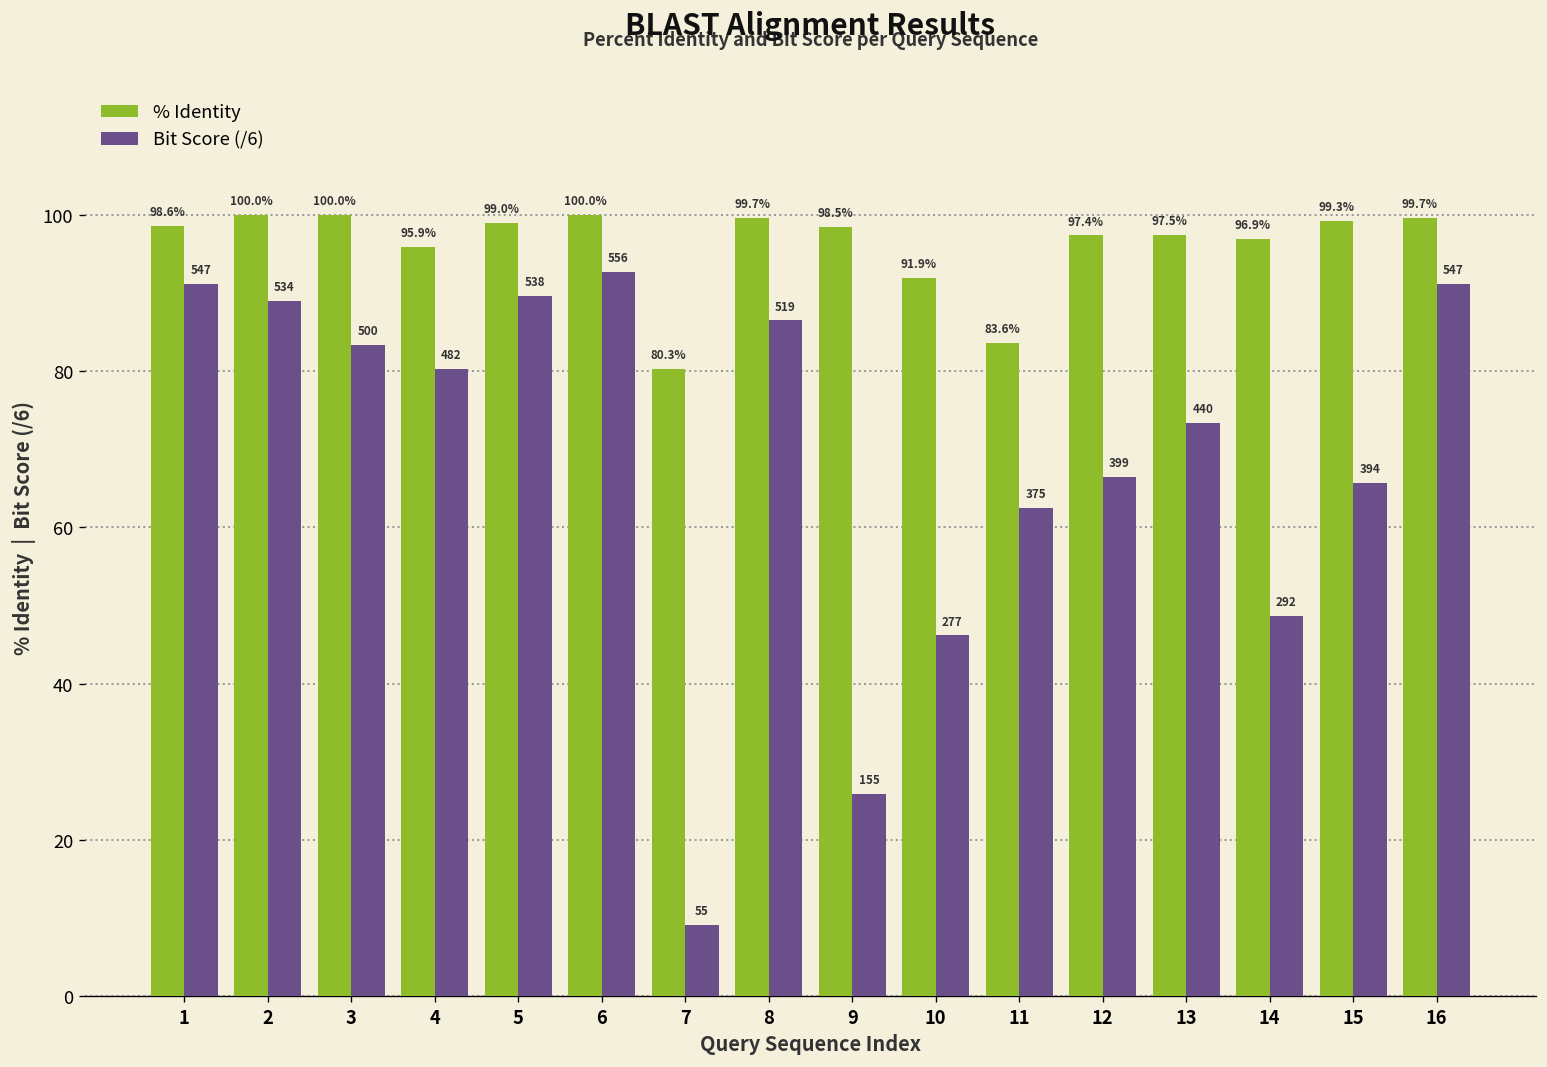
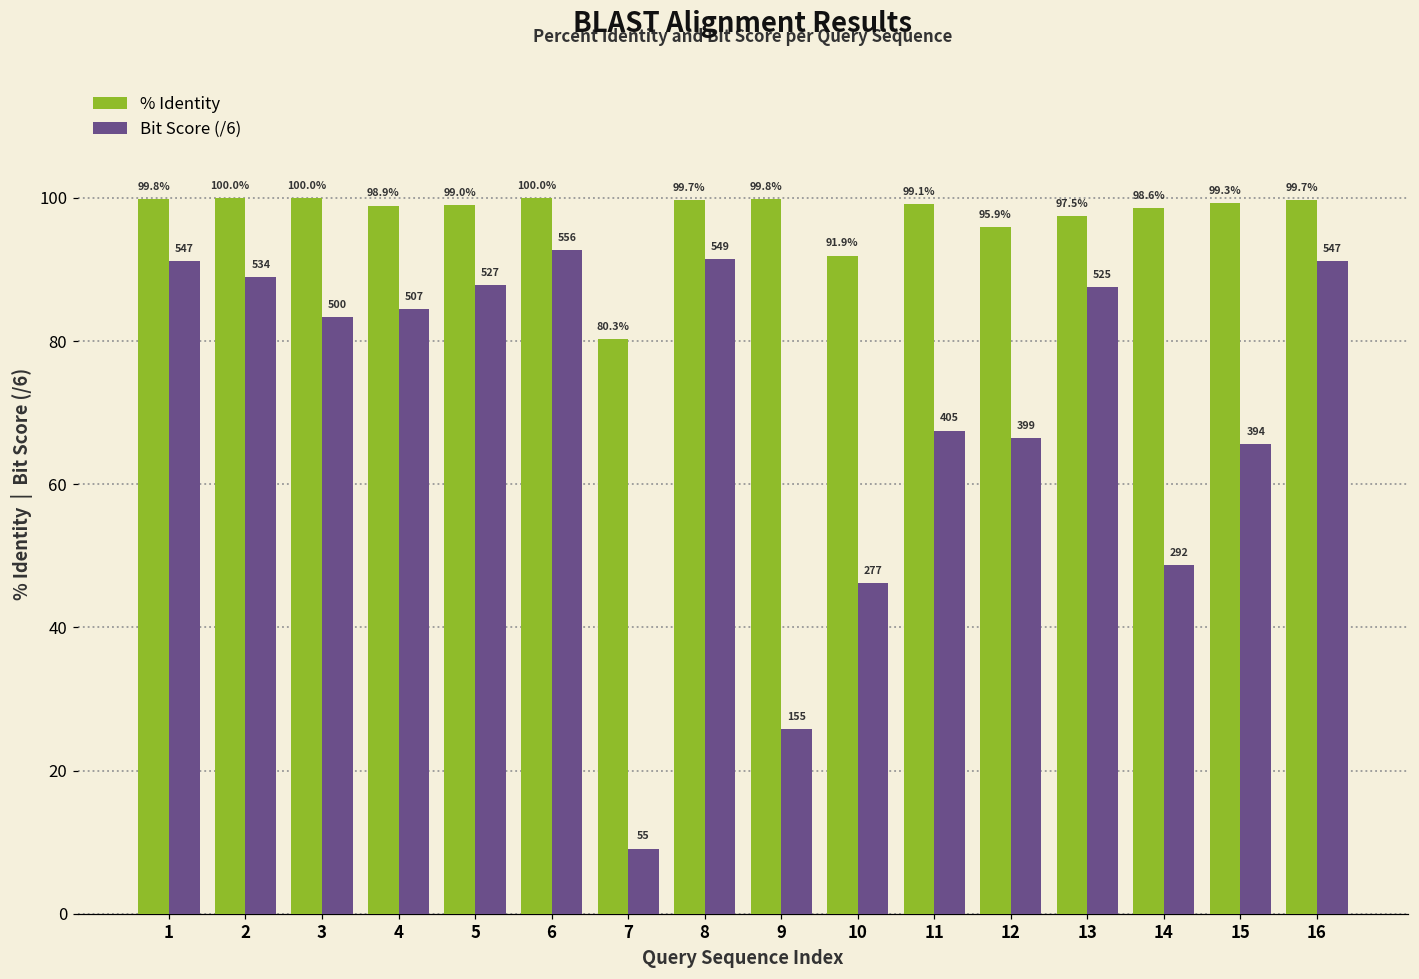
  {
    "% Identity": {
-     "1": "98.6%",
+     "1": "99.8%",
      "2": "100.0%",
      "3": "100.0%",
-     "4": "95.9%",
+     "4": "98.9%",
      "5": "99.0%",
      "6": "100.0%",
      "7": "80.3%",
      "8": "99.7%",
-     "9": "98.5%",
+     "9": "99.8%",
      "10": "91.9%",
-     "11": "83.6%",
-     "12": "97.4%",
+     "11": "99.1%",
+     "12": "95.9%",
      "13": "97.5%",
-     "14": "96.9%",
+     "14": "98.6%",
      "15": "99.3%",
      "16": "99.7%"
    },
    "Bit Score (/6)": {
-     "4": "482",
-     "5": "538",
-     "8": "519",
-     "11": "375",
-     "13": "440"
+     "4": "507",
+     "5": "527",
+     "8": "549",
+     "11": "405",
+     "13": "525"
    }
  }
